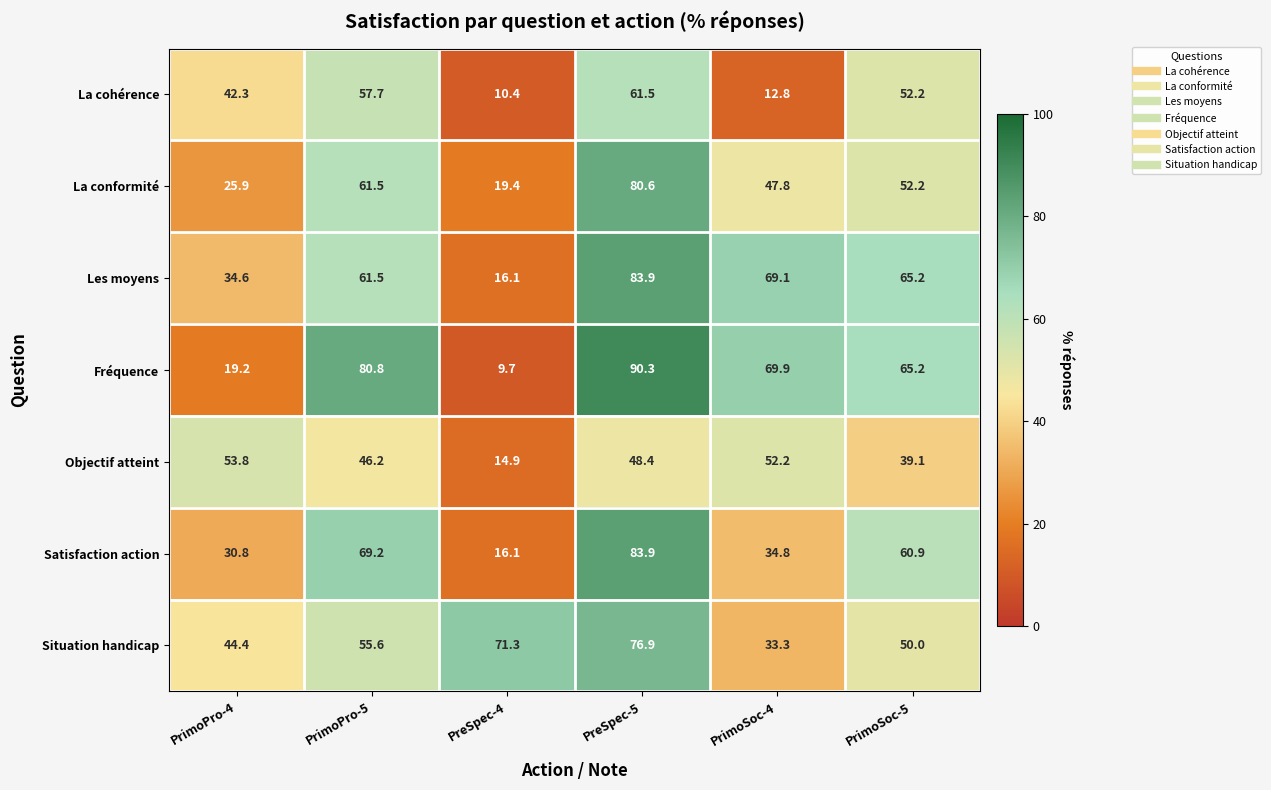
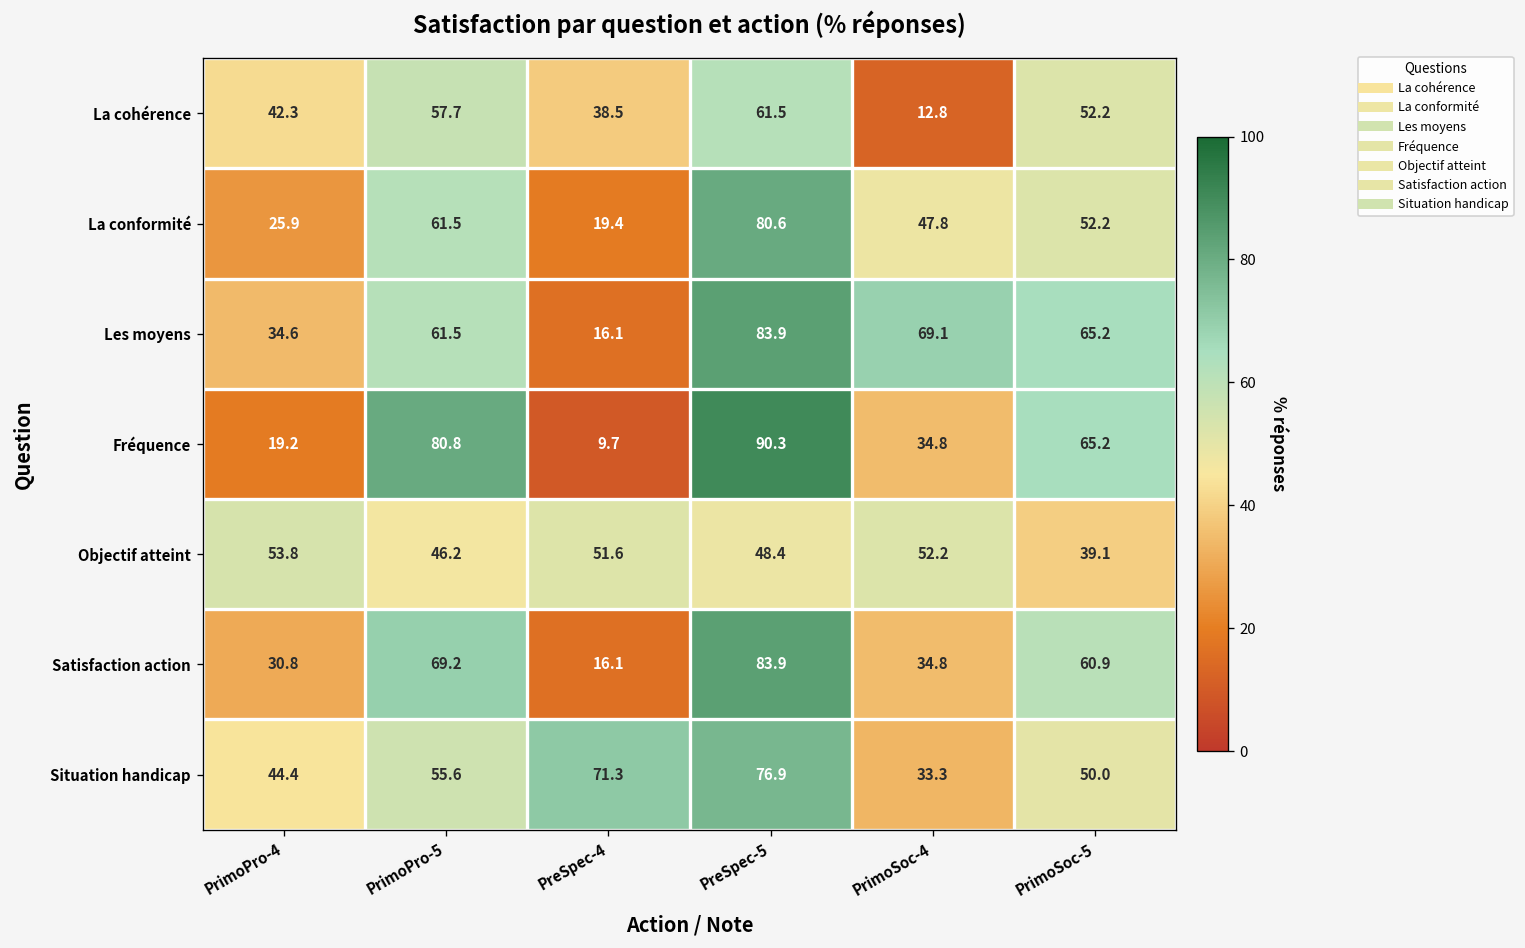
  {
    "La cohérence": {
      "PrimoPro-4": 42.3,
      "PrimoPro-5": 57.7,
-     "PreSpec-4": 10.4,
+     "PreSpec-4": 38.5,
      "PreSpec-5": 61.5,
      "PrimoSoc-4": 12.8,
      "PrimoSoc-5": 52.2
    },
    "La conformité": {
      "PrimoPro-4": 25.9,
      "PrimoPro-5": 61.5,
      "PreSpec-4": 19.4,
      "PreSpec-5": 80.6,
      "PrimoSoc-4": 47.8,
      "PrimoSoc-5": 52.2
    },
    "Les moyens": {
      "PrimoPro-4": 34.6,
      "PrimoPro-5": 61.5,
      "PreSpec-4": 16.1,
      "PreSpec-5": 83.9,
      "PrimoSoc-4": 69.1,
      "PrimoSoc-5": 65.2
    },
    "Fréquence": {
      "PrimoPro-4": 19.2,
      "PrimoPro-5": 80.8,
      "PreSpec-4": 9.7,
      "PreSpec-5": 90.3,
-     "PrimoSoc-4": 69.9,
+     "PrimoSoc-4": 34.8,
      "PrimoSoc-5": 65.2
    },
    "Objectif atteint": {
      "PrimoPro-4": 53.8,
      "PrimoPro-5": 46.2,
-     "PreSpec-4": 14.9,
+     "PreSpec-4": 51.6,
      "PreSpec-5": 48.4,
      "PrimoSoc-4": 52.2,
      "PrimoSoc-5": 39.1
    },
    "Satisfaction action": {
      "PrimoPro-4": 30.8,
      "PrimoPro-5": 69.2,
      "PreSpec-4": 16.1,
      "PreSpec-5": 83.9,
      "PrimoSoc-4": 34.8,
      "PrimoSoc-5": 60.9
    },
    "Situation handicap": {
      "PrimoPro-4": 44.4,
      "PrimoPro-5": 55.6,
      "PreSpec-4": 71.3,
      "PreSpec-5": 76.9,
      "PrimoSoc-4": 33.3,
      "PrimoSoc-5": 50.0
    }
  }
